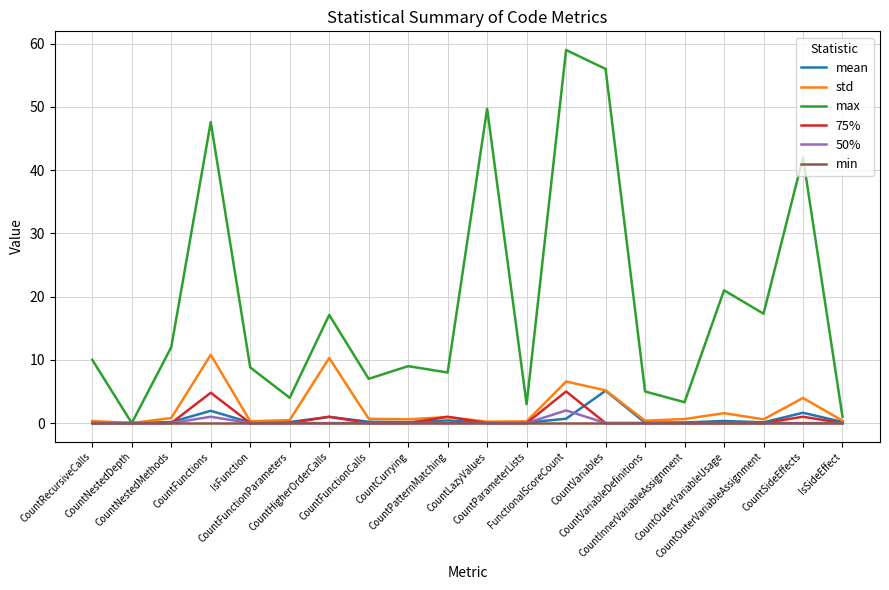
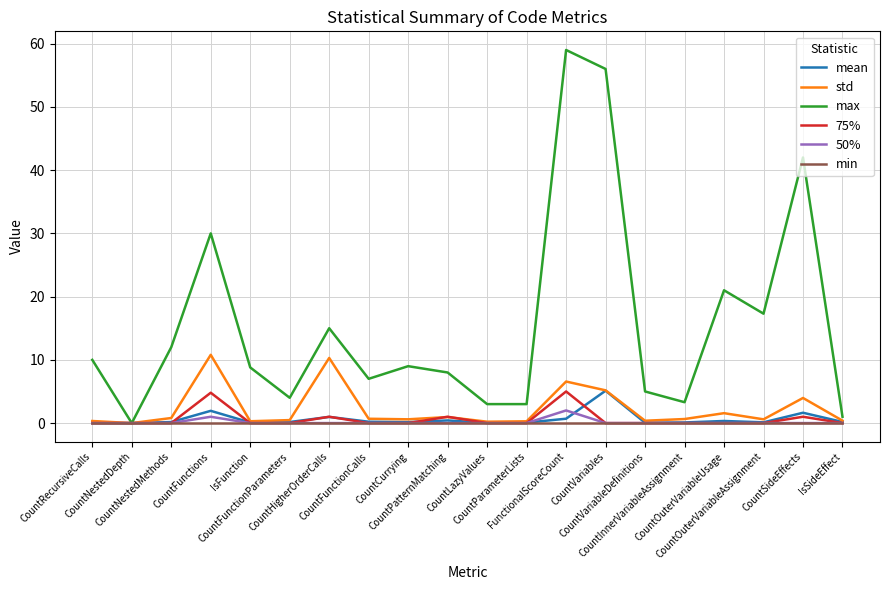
  {
    "mean": {
      "CountFunctions": 2,
      "CountPatternMatching": 0,
      "FunctionalScoreCount": 1,
      "CountSideEffects": 2
    },
    "std": {
      "CountNestedMethods": 1,
      "CountFunctions": 11,
      "CountHigherOrderCalls": 10,
      "CountFunctionCalls": 1,
      "CountCurrying": 1,
      "FunctionalScoreCount": 7,
      "CountInnerVariableAssignment": 1,
      "CountOuterVariableUsage": 2,
      "CountOuterVariableAssignment": 1,
      "CountSideEffects": 4
    },
    "max": {
      "CountRecursiveCalls": 10,
      "CountNestedMethods": 12,
-     "CountFunctions": 48,
+     "CountFunctions": 30,
      "IsFunction": 9,
      "CountFunctionParameters": 4,
-     "CountHigherOrderCalls": 17,
+     "CountHigherOrderCalls": 15,
      "CountFunctionCalls": 7,
      "CountCurrying": 9,
      "CountPatternMatching": 8,
-     "CountLazyValues": 50,
+     "CountLazyValues": 3,
      "CountParameterLists": 3,
      "FunctionalScoreCount": 59,
      "CountVariables": 56,
      "CountVariableDefinitions": 5,
      "CountInnerVariableAssignment": 3,
      "CountOuterVariableUsage": 21,
      "CountOuterVariableAssignment": 17,
      "IsSideEffect": 1
    },
    "75%": {
      "CountFunctions": 5,
      "FunctionalScoreCount": 5,
      "CountSideEffects": 1
    },
    "50%": {
      "CountFunctions": 1,
      "FunctionalScoreCount": 2
    },
    "min": {
      "CountFunctions": 0,
      "FunctionalScoreCount": 0
    }
  }
